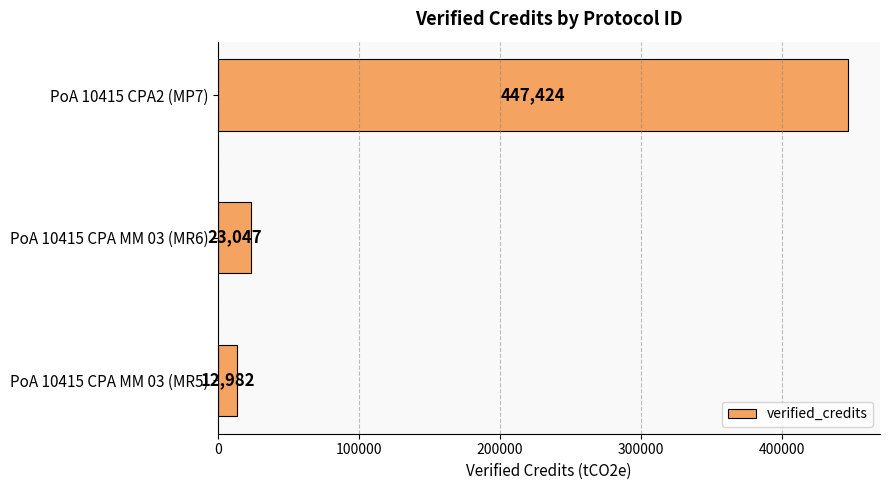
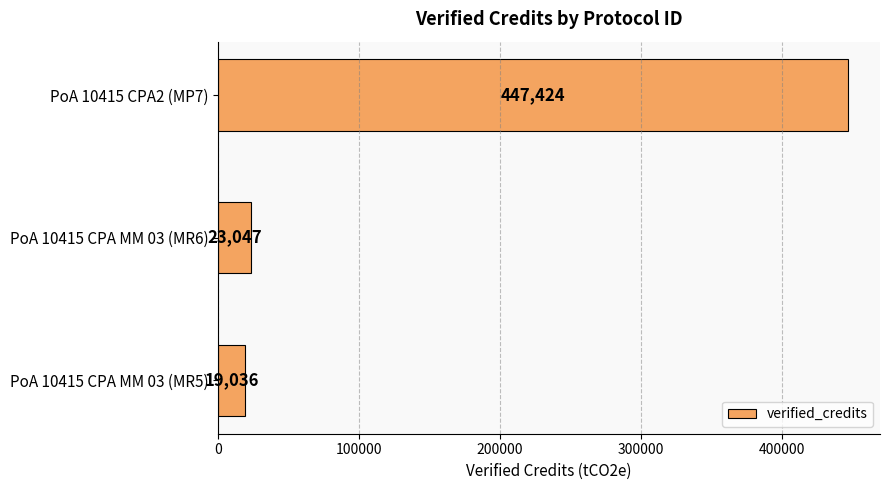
  {
    "PoA 10415 CPA2 (MP7)": "447,424",
    "PoA 10415 CPA MM 03 (MR6)": "23,047",
-   "PoA 10415 CPA MM 03 (MR5)": "12,982"
+   "PoA 10415 CPA MM 03 (MR5)": "19,036"
  }
